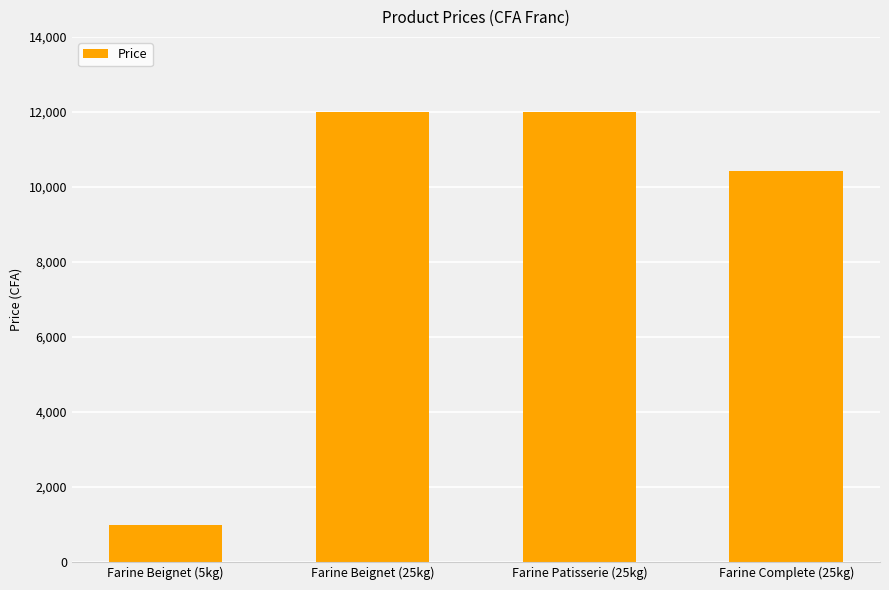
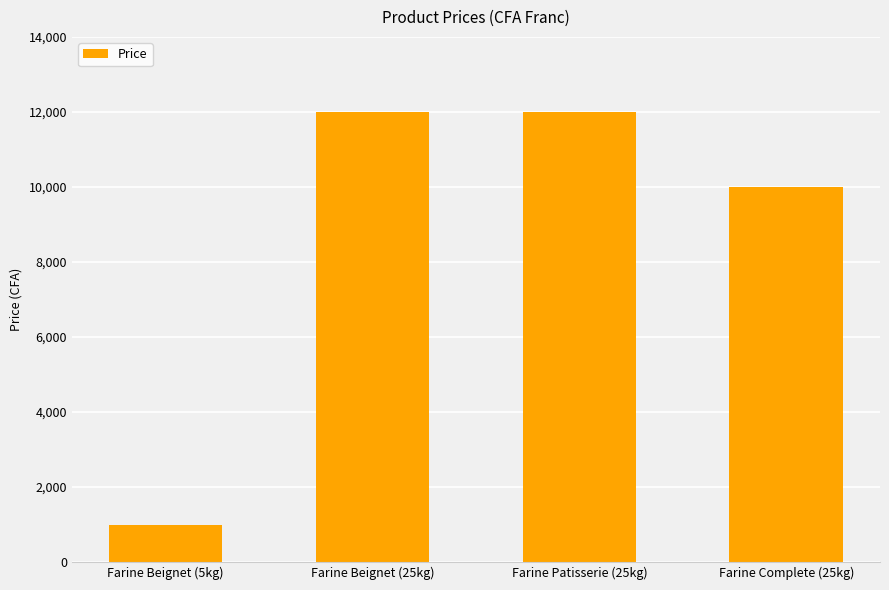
  {
    "Farine Beignet (5kg)": "1,000",
    "Farine Beignet (25kg)": "12,000",
    "Farine Patisserie (25kg)": "12,000",
-   "Farine Complete (25kg)": "10,400"
+   "Farine Complete (25kg)": "10,000"
  }
